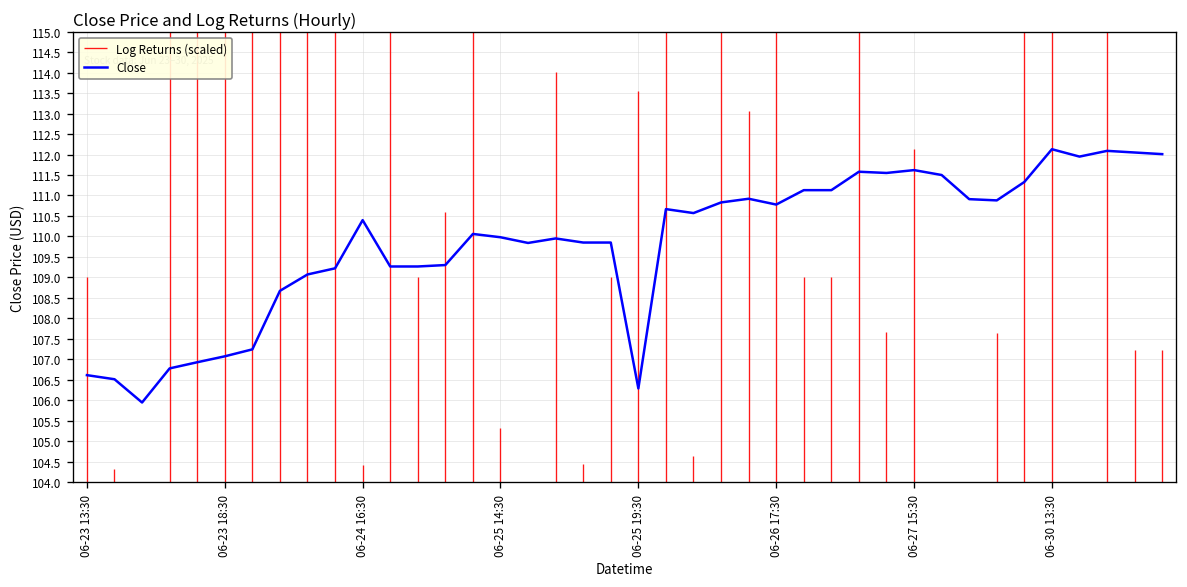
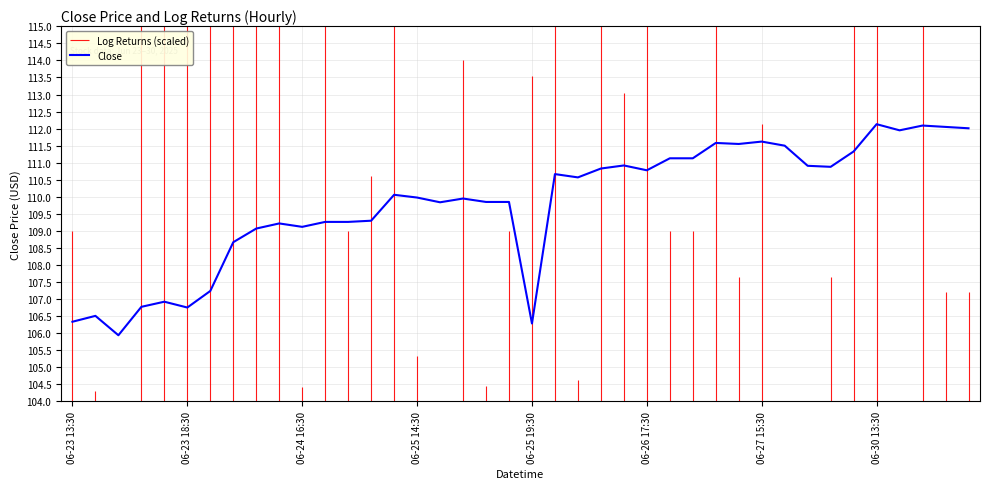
  {
-   "06-23 13:30": 106.6,
-   "06-23 18:30": 107.1,
-   "06-24 16:30": 110.4,
+   "06-23 13:30": 106.3,
+   "06-23 18:30": 106.8,
+   "06-24 16:30": 109.1,
    "06-25 14:30": 110.0,
    "06-25 19:30": 106.3,
    "06-26 17:30": 110.8,
    "06-27 15:30": 111.6,
    "06-30 13:30": 112.1
  }
